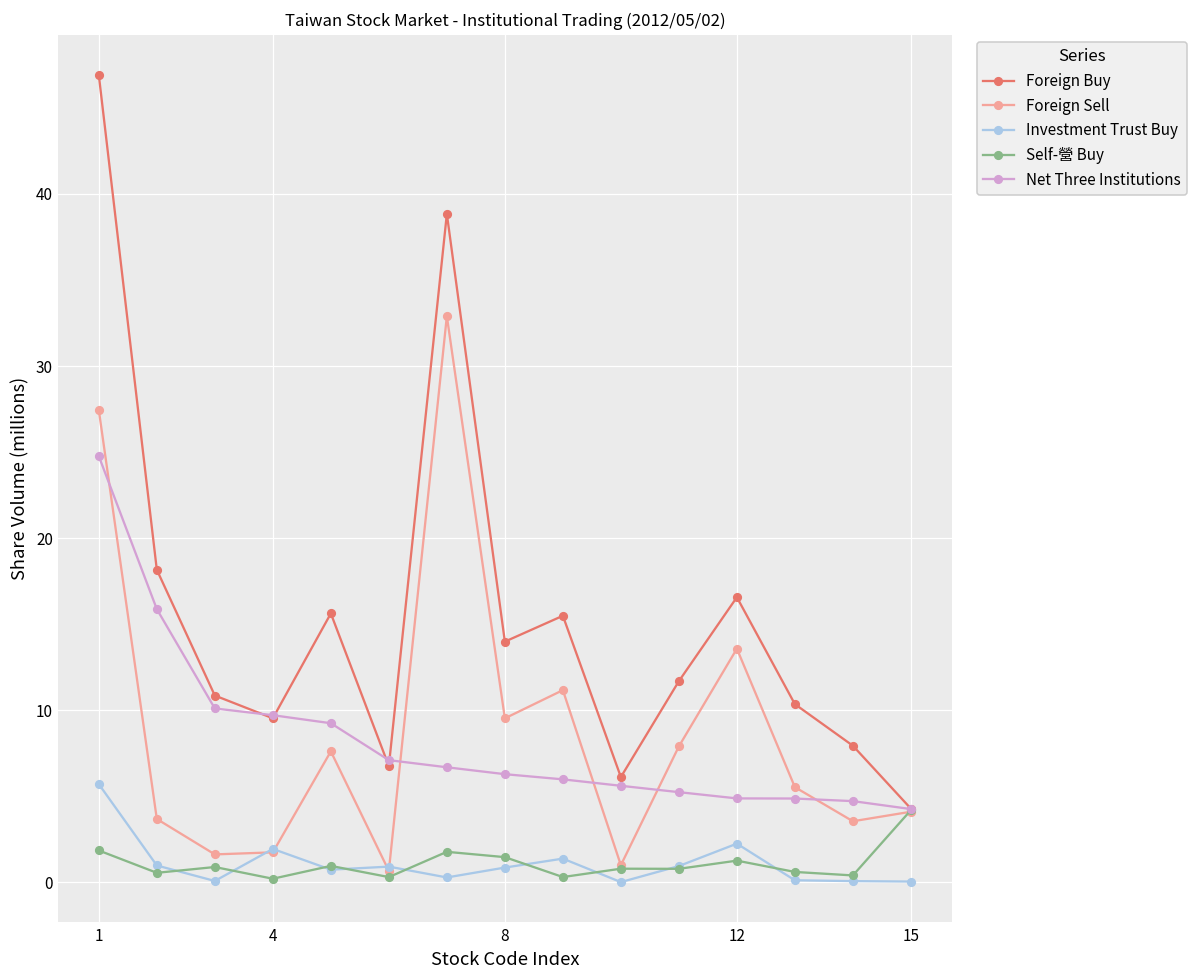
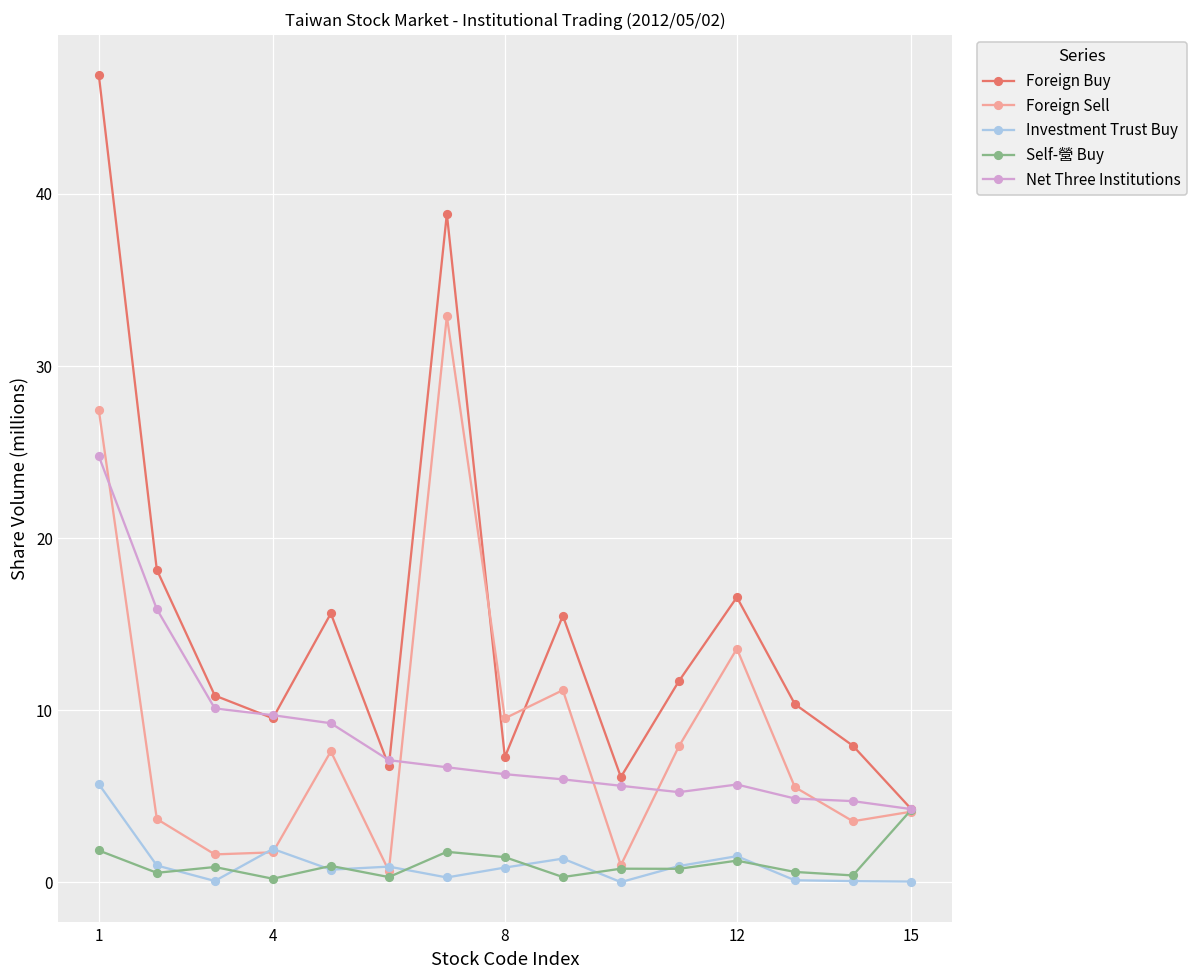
  {
    "Foreign Buy": {
      "1": 46.9,
      "4": 9.5,
-     "8": 14.0,
+     "8": 7.3,
      "12": 16.6
    },
    "Foreign Sell": {
      "1": 27.4,
      "4": 1.7,
      "8": 9.5,
      "12": 13.6
    },
    "Investment Trust Buy": {
      "1": 5.7,
      "4": 1.9,
      "8": 0.9,
-     "12": 2.2,
+     "12": 1.5,
      "15": 0.0
    },
    "Self-營 Buy": {
      "1": 1.9,
      "4": 0.2,
      "8": 1.5,
      "12": 1.3
    },
    "Net Three Institutions": {
      "1": 24.8,
      "4": 9.7,
      "8": 6.3,
-     "12": 4.9
+     "12": 5.7
    }
  }
